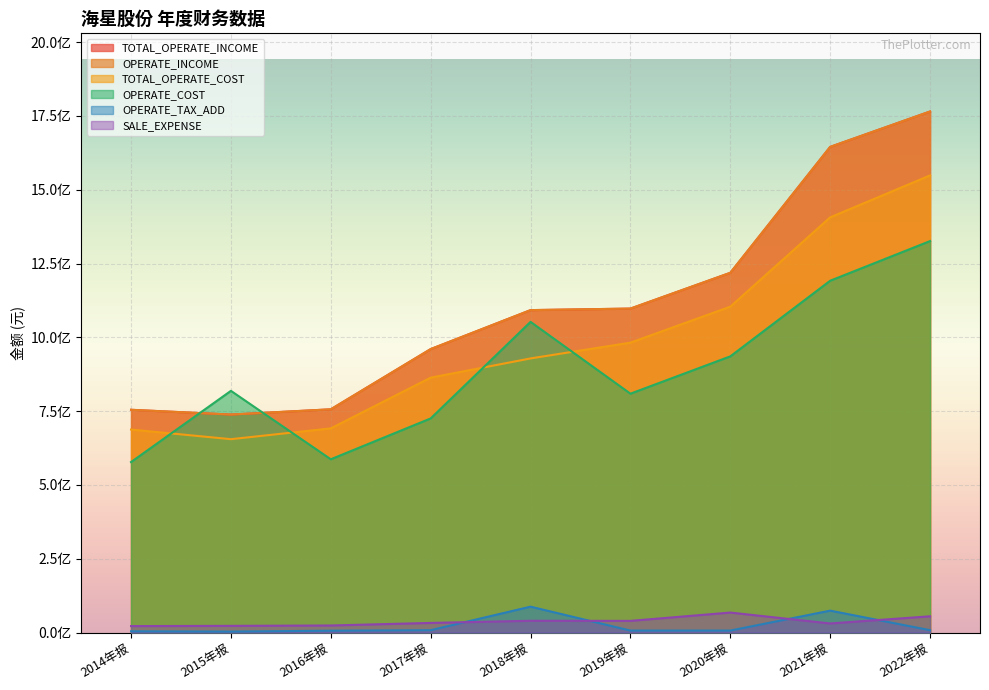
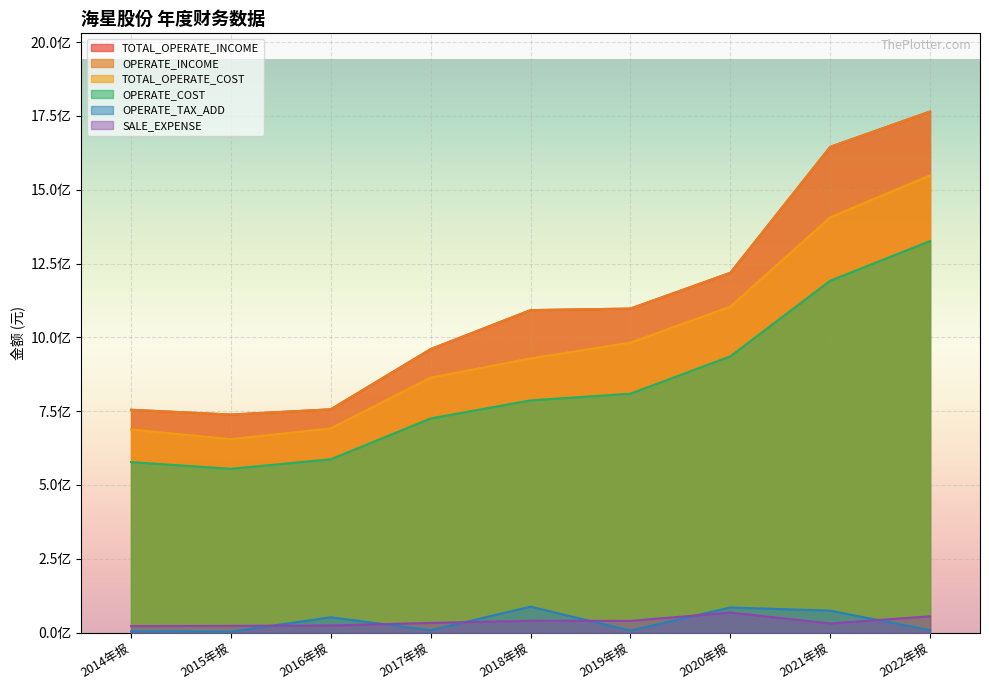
  {
    "OPERATE_COST": {
      "2014年报": "5.8亿",
-     "2015年报": "8.2亿",
+     "2015年报": "5.5亿",
      "2016年报": "5.9亿",
      "2017年报": "7.3亿",
-     "2018年报": "10.5亿",
+     "2018年报": "7.9亿",
      "2019年报": "8.1亿",
      "2020年报": "9.4亿",
      "2021年报": "11.9亿",
      "2022年报": "13.3亿"
    },
    "OPERATE_TAX_ADD": {
      "2014年报": "0.0亿",
      "2015年报": "0.0亿",
-     "2016年报": "0.1亿",
+     "2016年报": "0.5亿",
      "2017年报": "0.1亿",
      "2018年报": "0.9亿",
      "2019年报": "0.1亿",
-     "2020年报": "0.1亿",
+     "2020年报": "0.8亿",
      "2021年报": "0.7亿",
      "2022年报": "0.1亿"
    },
    "SALE_EXPENSE": {
      "2014年报": "0.2亿",
      "2015年报": "0.2亿",
      "2016年报": "0.2亿",
      "2017年报": "0.3亿",
      "2018年报": "0.4亿",
      "2019年报": "0.4亿",
      "2020年报": "0.7亿",
      "2021年报": "0.3亿",
      "2022年报": "0.5亿"
    }
  }
